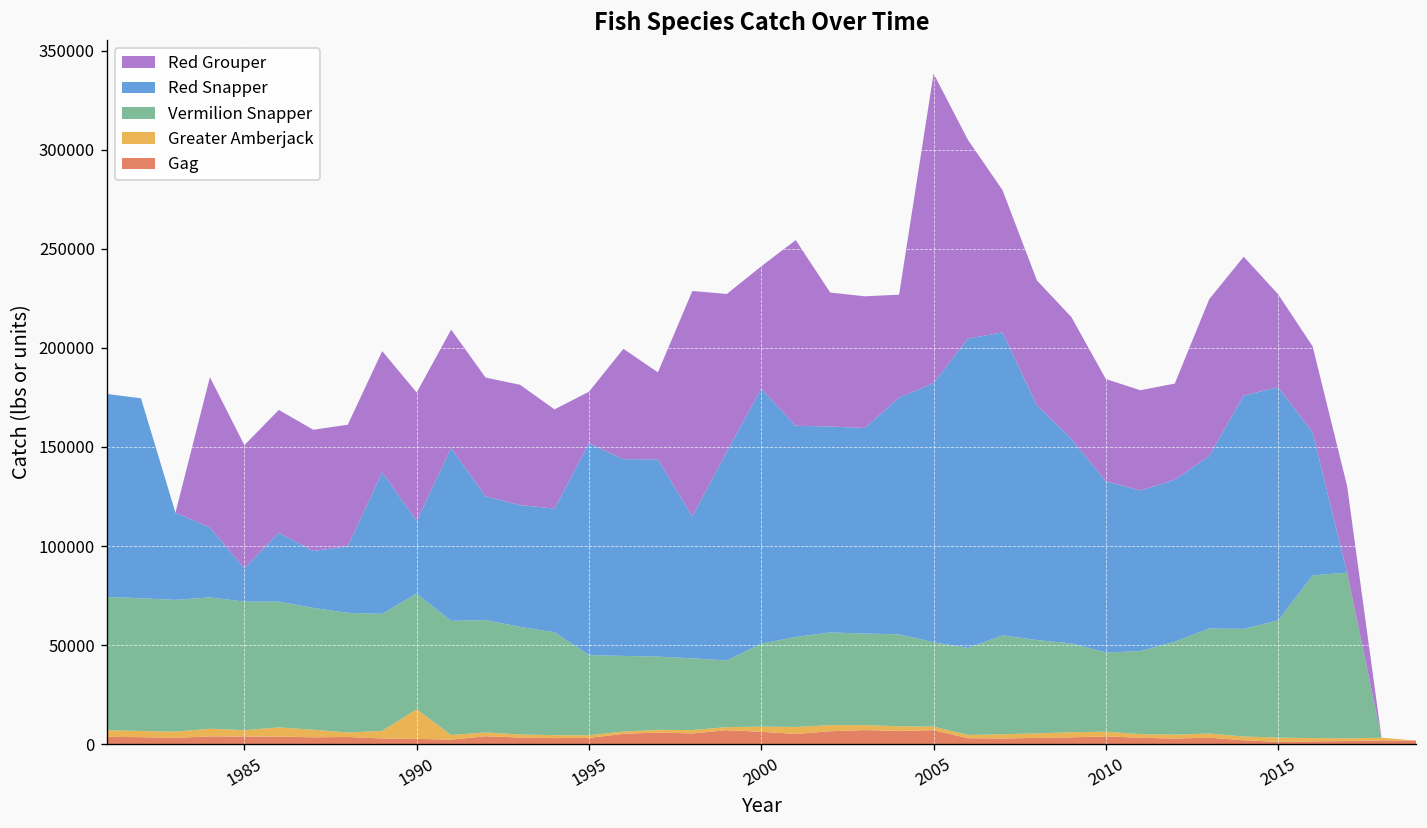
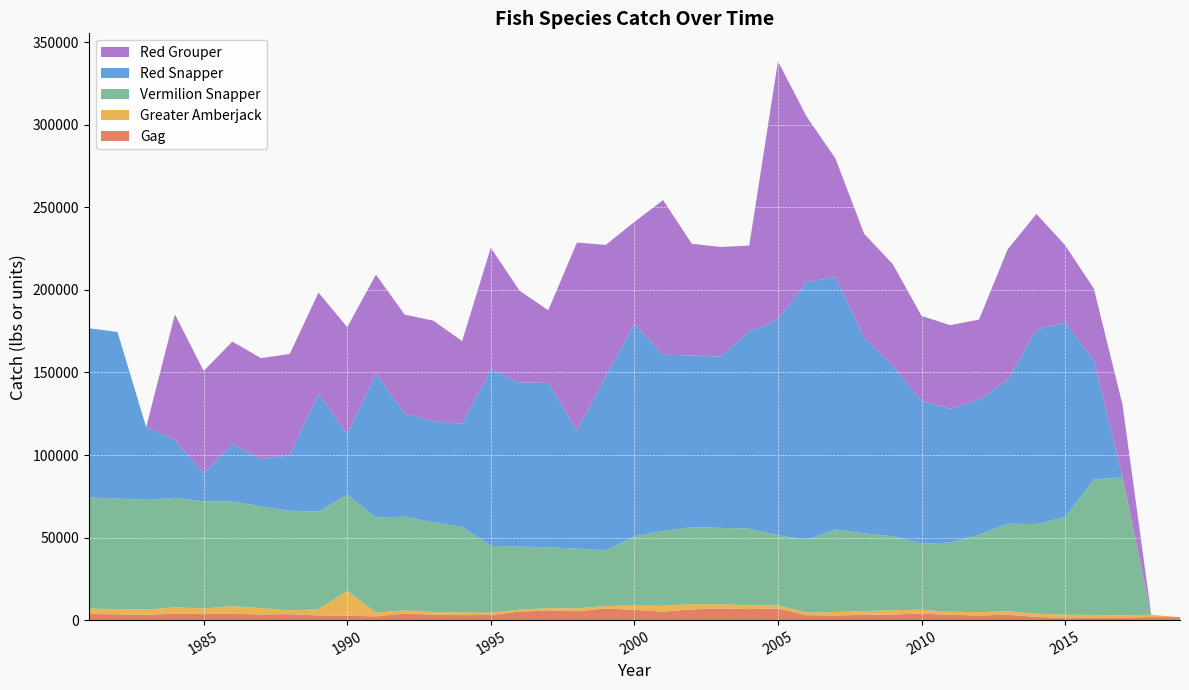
  {
    "Gag": {
      "1985": 4000,
      "1990": 3000,
      "2000": 6000,
      "2005": 7000,
      "2010": 4000
    },
    "Greater Amberjack": {
      "1985": 3000,
      "1990": 15000,
      "2000": 3000,
      "2005": 2000,
      "2010": 2000,
      "2015": 2000
    },
    "Vermilion Snapper": {
      "1985": 65000,
      "1990": 58000,
      "1995": 40000,
      "2000": 42000,
      "2005": 43000,
      "2010": 40000,
      "2015": 59000
    },
    "Red Snapper": {
      "1985": 17000,
      "1990": 37000,
      "1995": 107000,
      "2000": 129000,
      "2005": 131000,
      "2010": 86000,
      "2015": 118000
    },
    "Red Grouper": {
      "1985": 62000,
      "1990": 65000,
-     "1995": 26000,
+     "1995": 74000,
      "2000": 62000,
      "2005": 156000,
      "2010": 52000,
      "2015": 47000
    }
  }
